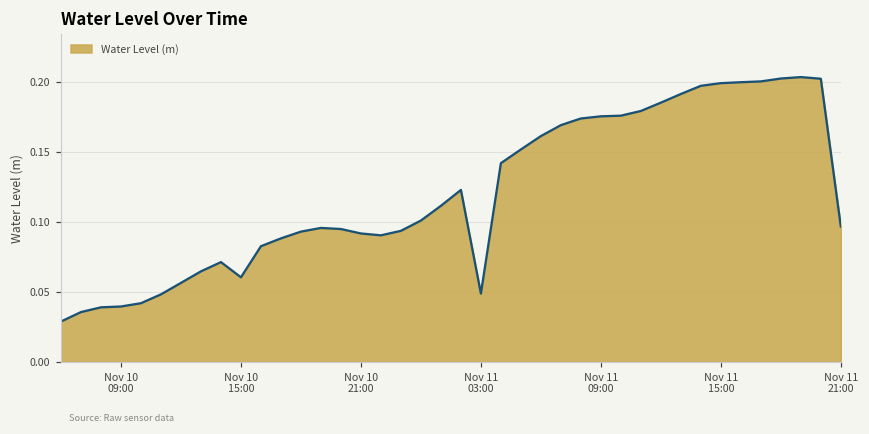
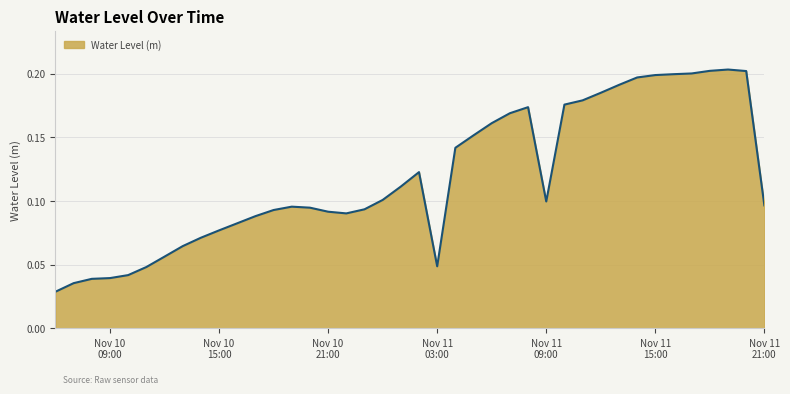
  {
    "Nov 10 09:00": 0.040,
-   "Nov 10 15:00": 0.060,
+   "Nov 10 15:00": 0.077,
    "Nov 10 21:00": 0.092,
    "Nov 11 03:00": 0.049,
-   "Nov 11 09:00": 0.175,
+   "Nov 11 09:00": 0.100,
    "Nov 11 15:00": 0.199,
    "Nov 11 21:00": 0.097
  }
